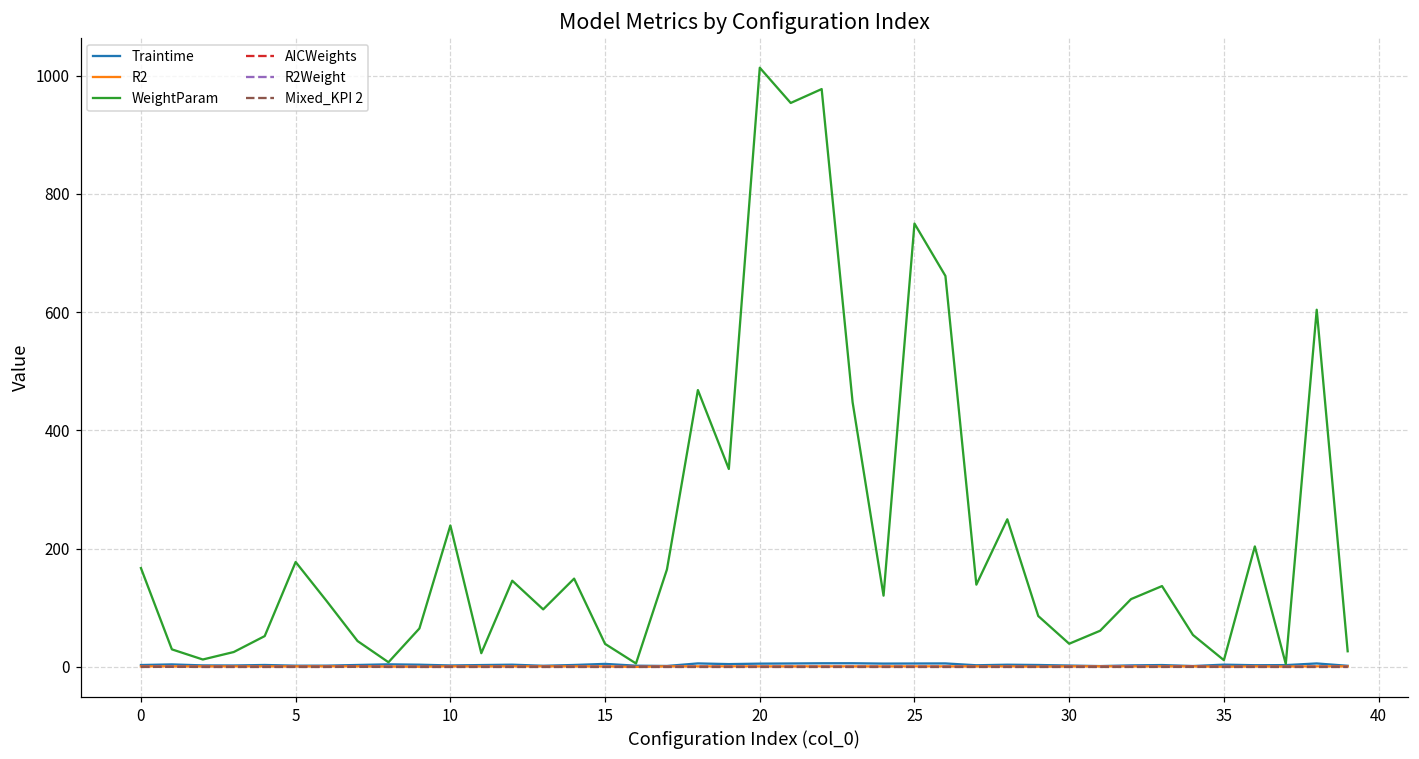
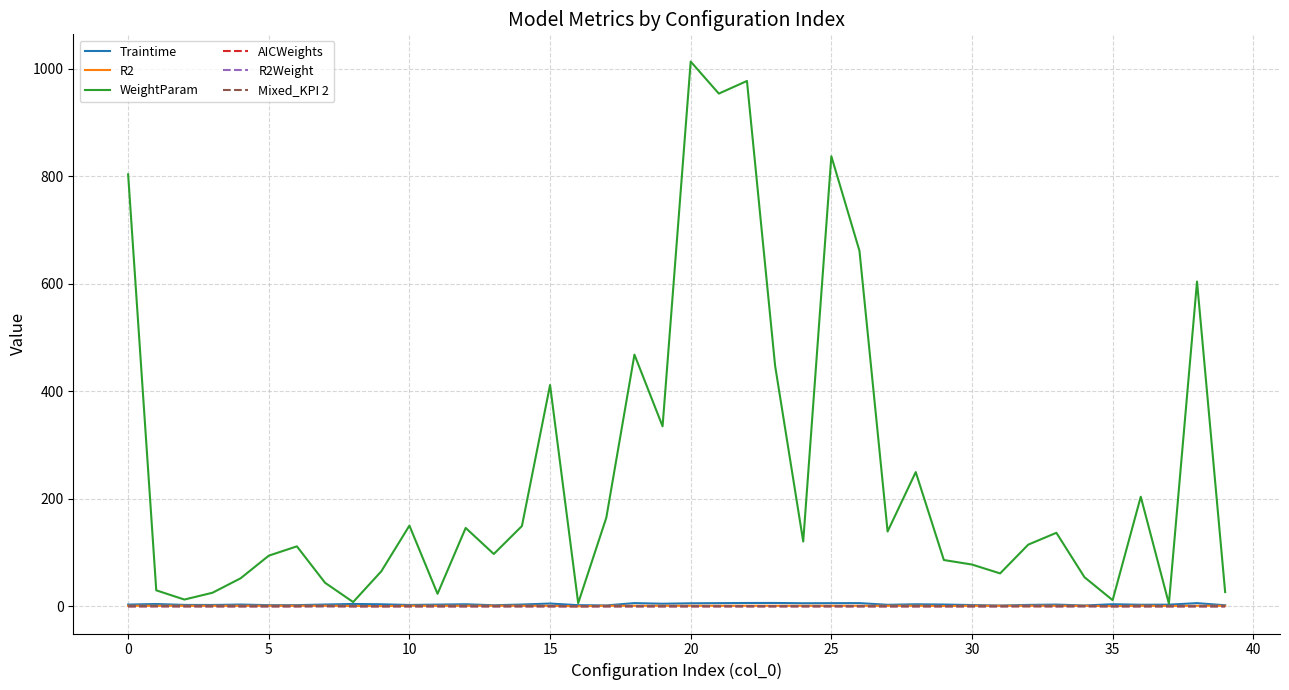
  {
    "Traintime": {
      "25": 10
    },
    "Mixed_KPI 2": {
      "15": 0,
      "20": 0,
      "25": 0
    },
    "WeightParam": {
-     "0": 170,
-     "5": 180,
-     "10": 240,
-     "15": 40,
+     "0": 800,
+     "5": 90,
+     "10": 150,
+     "15": 410,
      "20": 1010,
-     "25": 750,
-     "30": 40,
+     "25": 840,
+     "30": 80,
      "35": 10
    }
  }
